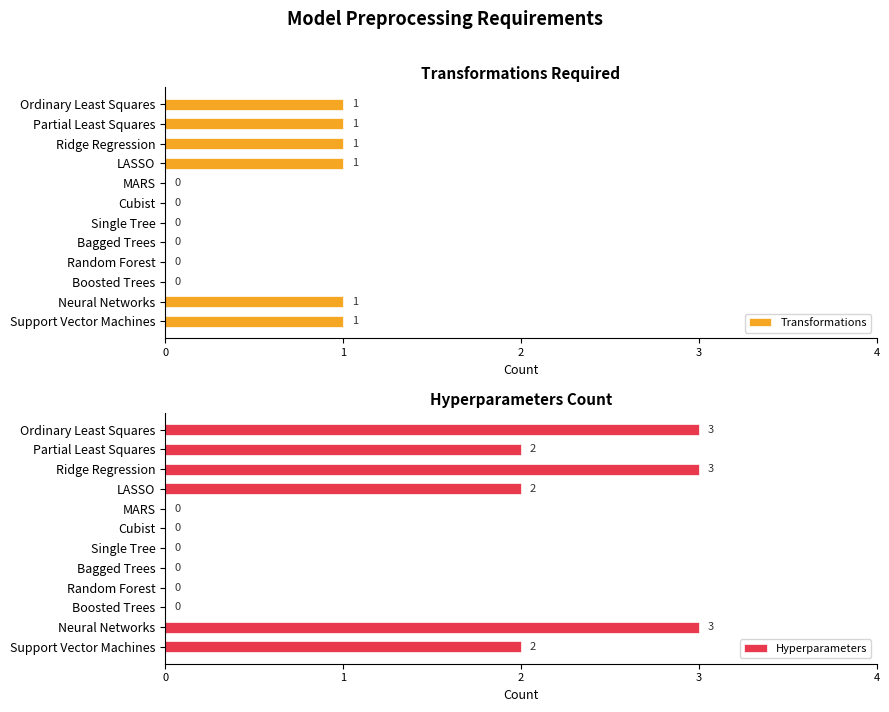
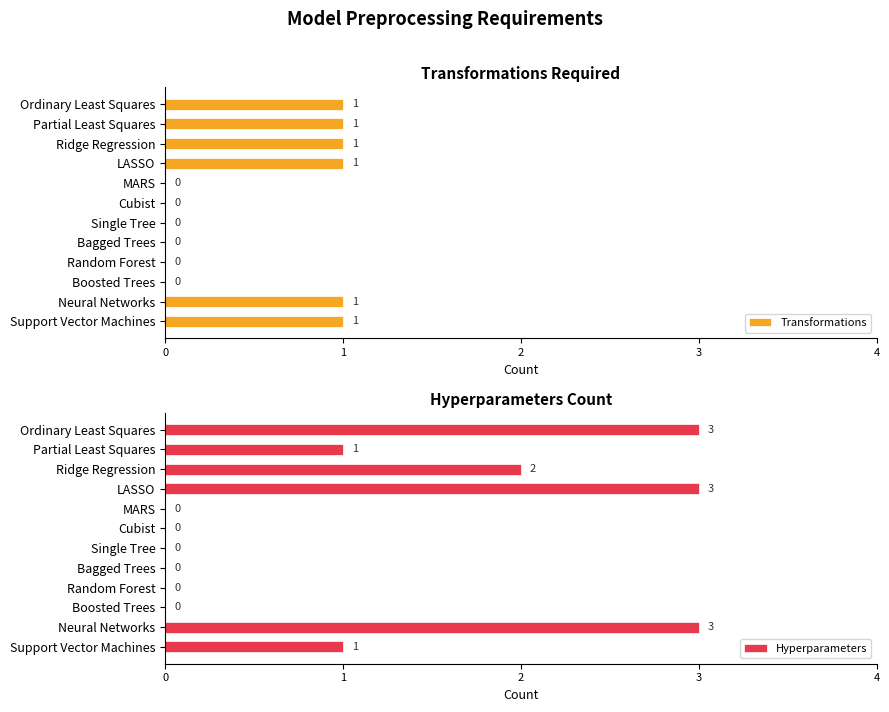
  {
    "Transformations Required": {
      "Ordinary Least Squares": 1,
      "Partial Least Squares": 1,
      "Ridge Regression": 1,
      "LASSO": 1,
      "MARS": 0,
      "Cubist": 0,
      "Single Tree": 0,
      "Bagged Trees": 0,
      "Random Forest": 0,
      "Boosted Trees": 0,
      "Neural Networks": 1,
      "Support Vector Machines": 1
    },
    "Hyperparameters Count": {
      "Ordinary Least Squares": 3,
-     "Partial Least Squares": 2,
-     "Ridge Regression": 3,
-     "LASSO": 2,
+     "Partial Least Squares": 1,
+     "Ridge Regression": 2,
+     "LASSO": 3,
      "MARS": 0,
      "Cubist": 0,
      "Single Tree": 0,
      "Bagged Trees": 0,
      "Random Forest": 0,
      "Boosted Trees": 0,
      "Neural Networks": 3,
-     "Support Vector Machines": 2
+     "Support Vector Machines": 1
    }
  }
